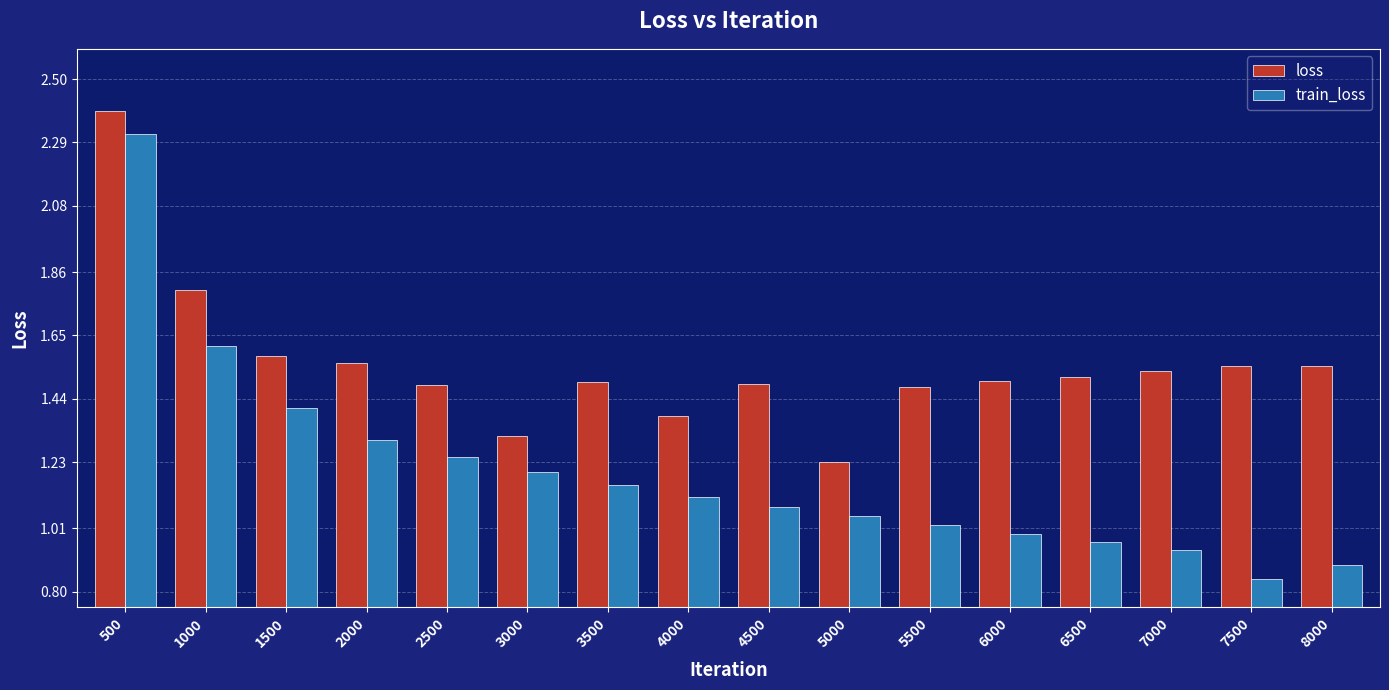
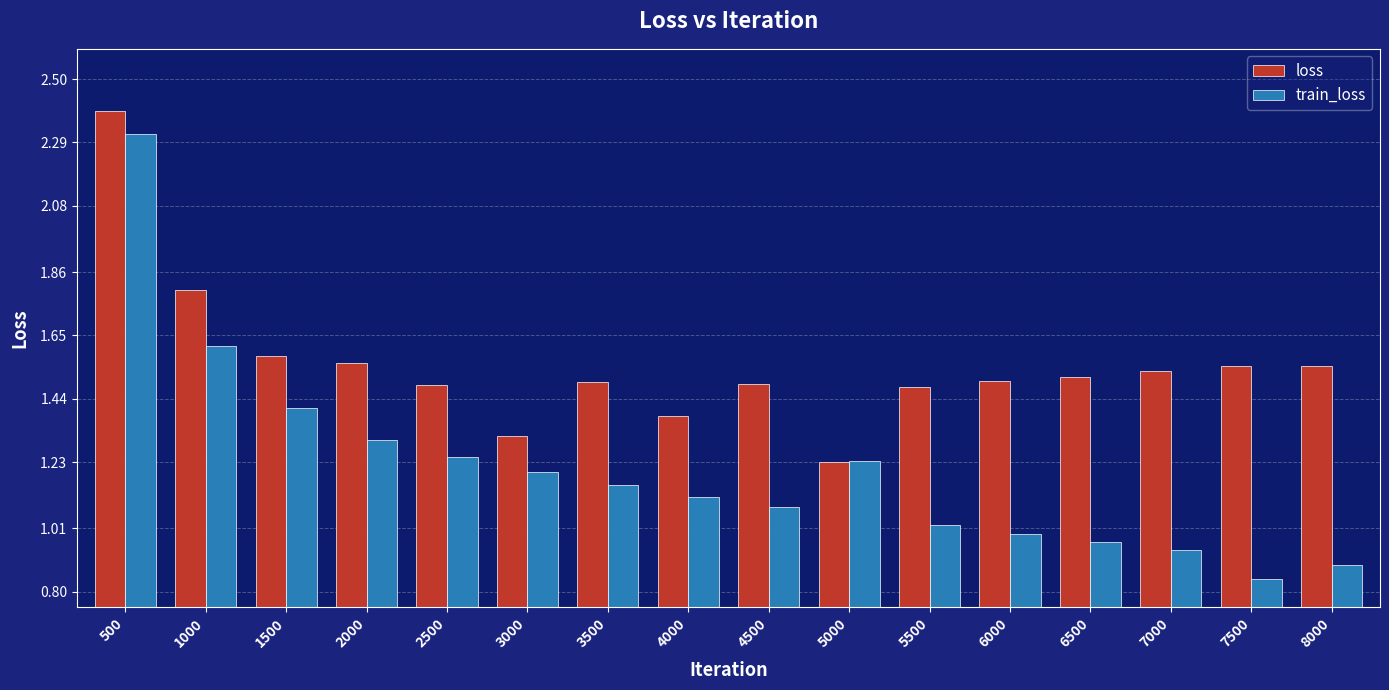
  {
    "loss": {
      "500": 2.39,
      "1000": 1.80,
      "1500": 1.58,
      "2000": 1.56,
      "2500": 1.48,
      "3000": 1.32,
      "3500": 1.49,
      "4000": 1.38,
      "4500": 1.49,
      "5000": 1.23,
      "5500": 1.48,
      "6000": 1.50,
      "6500": 1.51,
      "7000": 1.53,
      "7500": 1.55,
      "8000": 1.55
    },
    "train_loss": {
      "500": 2.32,
      "1000": 1.62,
      "1500": 1.41,
      "2000": 1.30,
      "2500": 1.25,
      "3000": 1.20,
      "3500": 1.15,
      "4000": 1.11,
      "4500": 1.08,
-     "5000": 1.05,
+     "5000": 1.23,
      "5500": 1.02,
      "6000": 0.99,
      "6500": 0.97,
      "7000": 0.94,
      "7500": 0.84,
      "8000": 0.89
    }
  }
